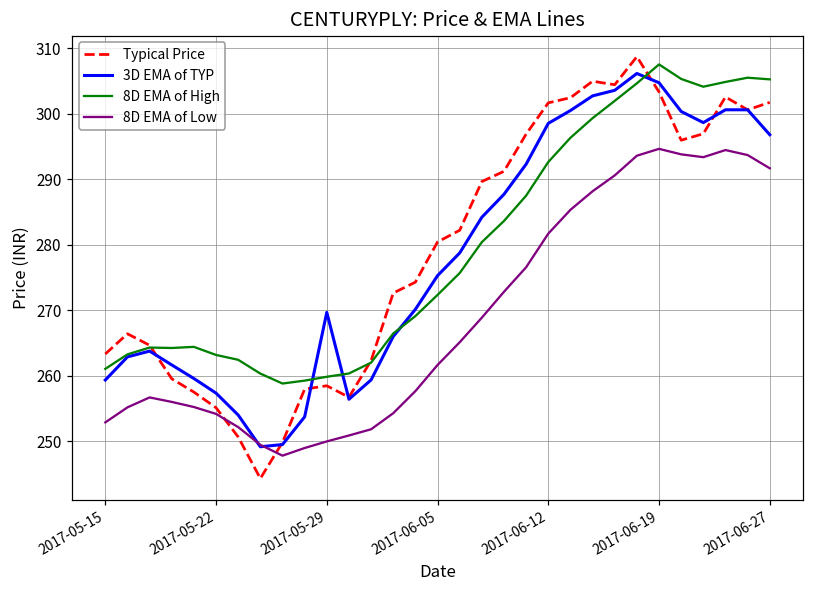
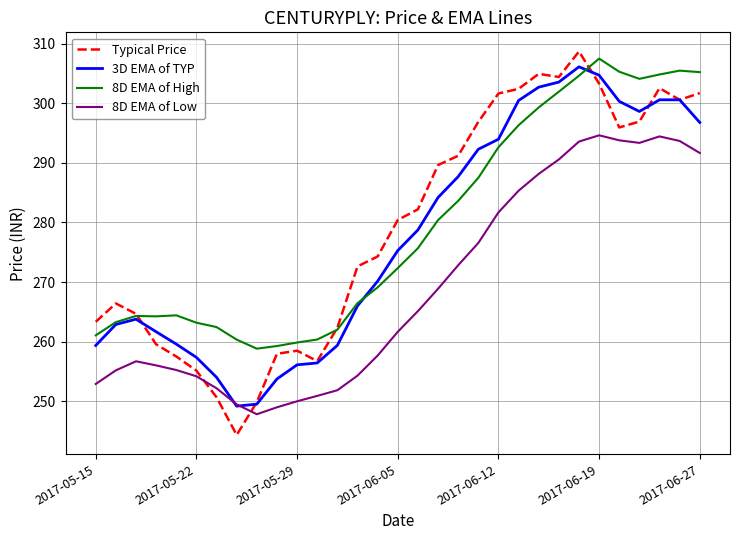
  {
    "Typical Price": {
      "2017-05-15": 263,
      "2017-05-22": 255,
      "2017-05-29": 258,
      "2017-06-05": 280,
      "2017-06-12": 302,
      "2017-06-19": 303,
      "2017-06-27": 302
    },
    "3D EMA of TYP": {
      "2017-05-15": 259,
      "2017-05-22": 257,
-     "2017-05-29": 270,
+     "2017-05-29": 256,
      "2017-06-05": 275,
-     "2017-06-12": 299,
+     "2017-06-12": 294,
      "2017-06-19": 305,
      "2017-06-27": 297
    },
    "8D EMA of High": {
      "2017-05-15": 261,
      "2017-05-22": 263,
      "2017-05-29": 260,
      "2017-06-05": 272,
      "2017-06-12": 293,
      "2017-06-19": 308,
      "2017-06-27": 305
    },
    "8D EMA of Low": {
      "2017-05-15": 253,
      "2017-05-22": 254,
      "2017-05-29": 250,
      "2017-06-05": 262,
      "2017-06-12": 282,
      "2017-06-19": 295,
      "2017-06-27": 292
    }
  }
